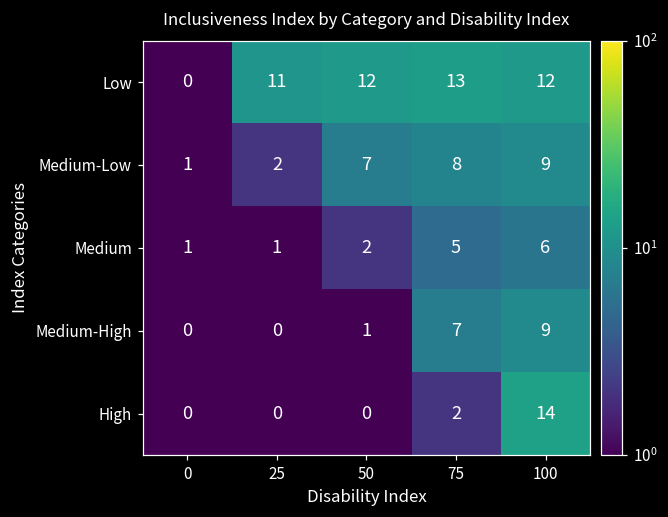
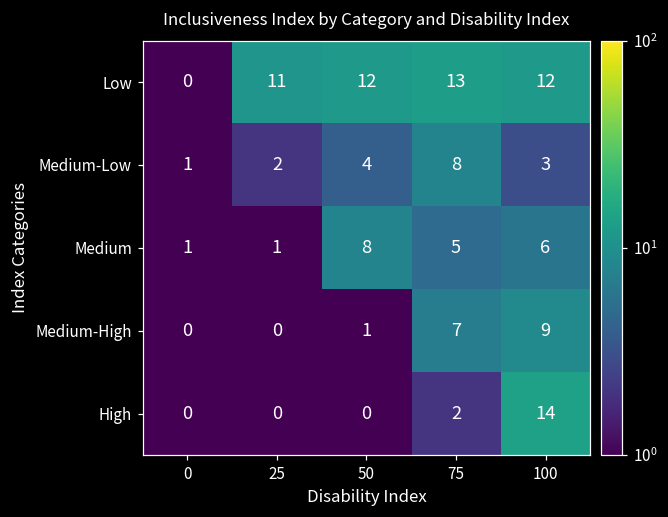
  {
    "Low": {
      "0": 0,
      "25": 11,
      "50": 12,
      "75": 13,
      "100": 12
    },
    "Medium-Low": {
      "0": 1,
      "25": 2,
-     "50": 7,
+     "50": 4,
      "75": 8,
-     "100": 9
+     "100": 3
    },
    "Medium": {
      "0": 1,
      "25": 1,
-     "50": 2,
+     "50": 8,
      "75": 5,
      "100": 6
    },
    "Medium-High": {
      "0": 0,
      "25": 0,
      "50": 1,
      "75": 7,
      "100": 9
    },
    "High": {
      "0": 0,
      "25": 0,
      "50": 0,
      "75": 2,
      "100": 14
    }
  }
